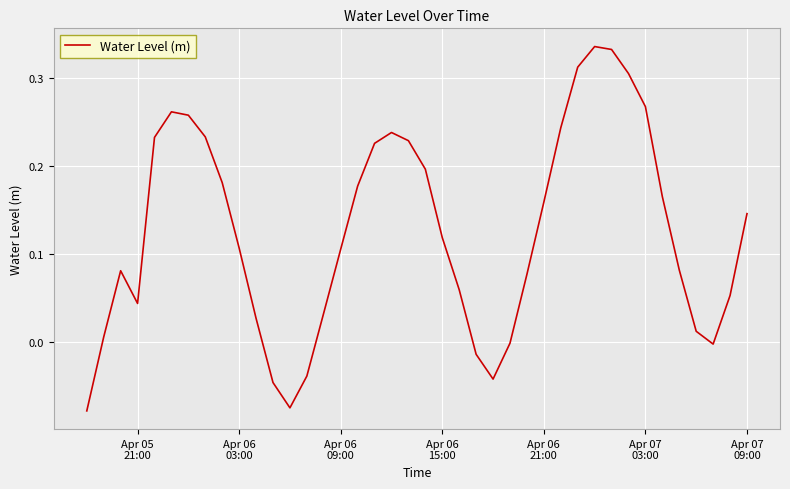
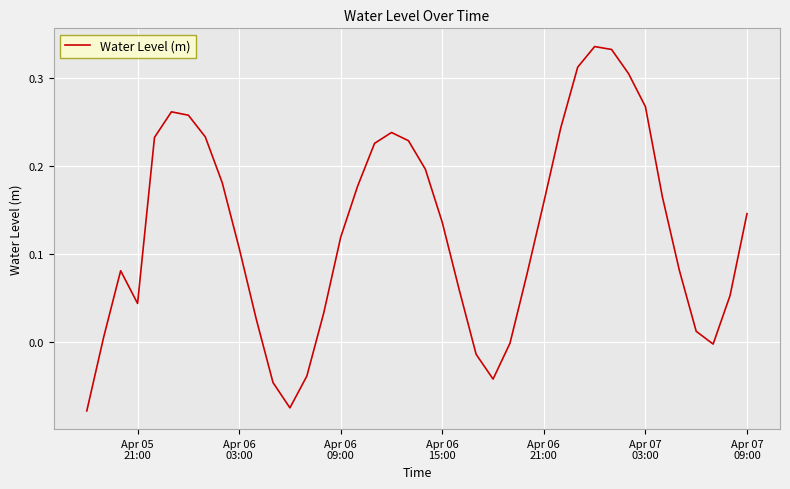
  {
    "Apr 05 21:00": 0.04,
    "Apr 06 03:00": 0.11,
-   "Apr 06 09:00": 0.11,
-   "Apr 06 15:00": 0.12,
+   "Apr 06 09:00": 0.12,
+   "Apr 06 15:00": 0.14,
    "Apr 06 21:00": 0.16,
    "Apr 07 03:00": 0.27,
    "Apr 07 09:00": 0.15
  }
